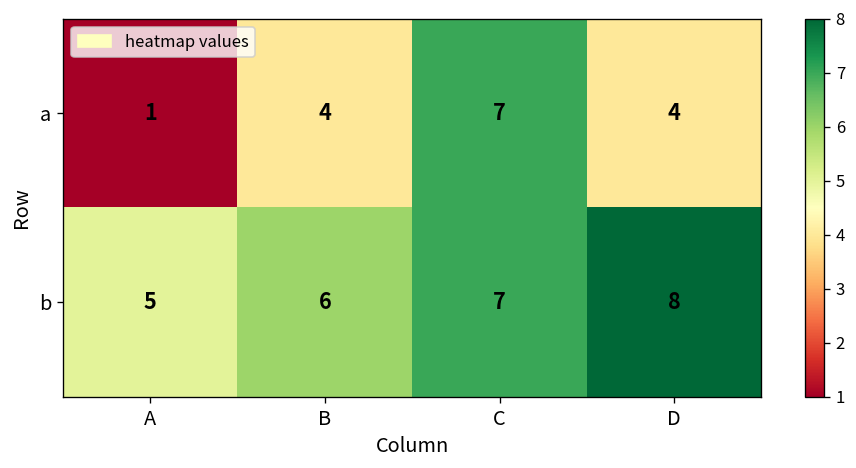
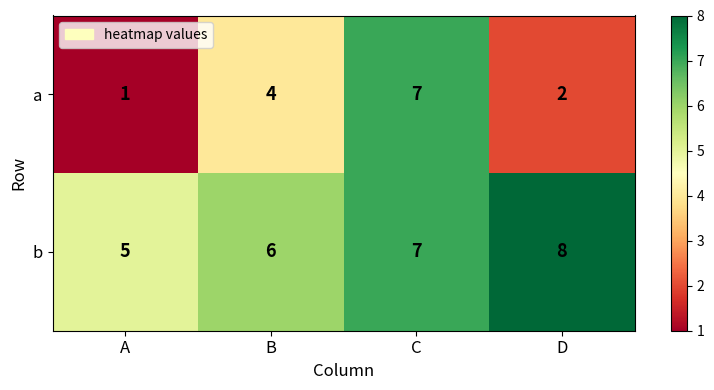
  {
    "a": {
      "A": 1,
      "B": 4,
      "C": 7,
-     "D": 4
+     "D": 2
    },
    "b": {
      "A": 5,
      "B": 6,
      "C": 7,
      "D": 8
    }
  }
